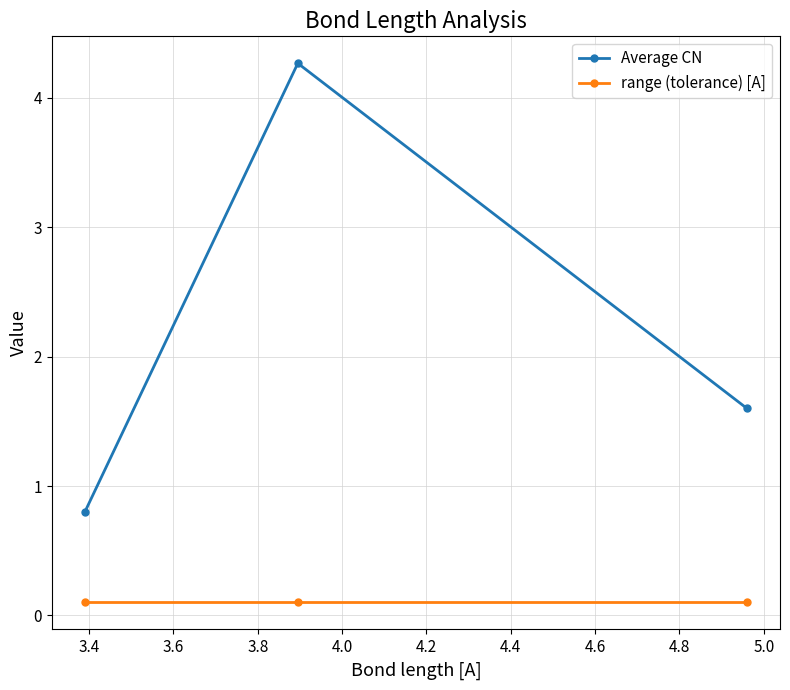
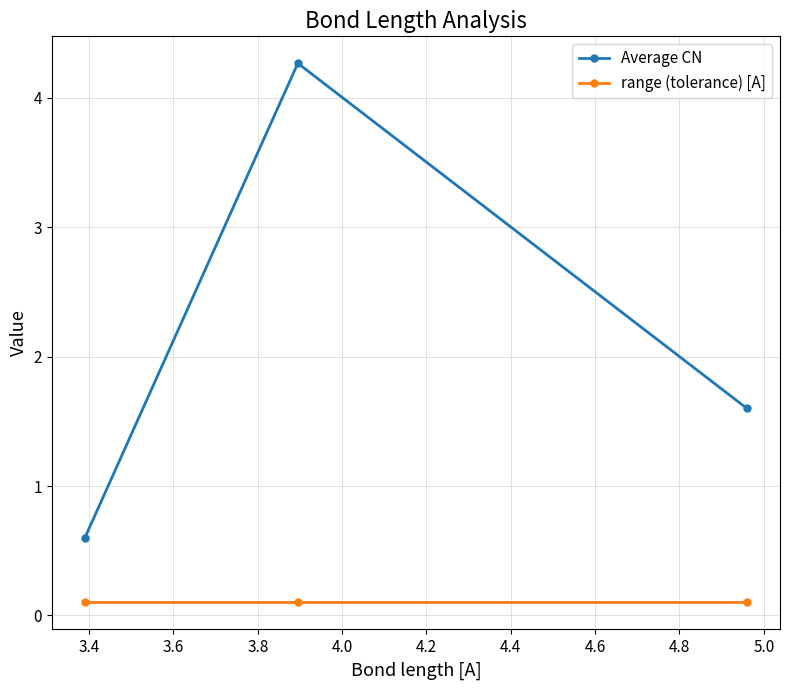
  {
    "Average CN": {
-     "3.4": 0.8
+     "3.4": 0.6
    },
    "range (tolerance) [A]": {
      "3.4": 0.1
    }
  }
